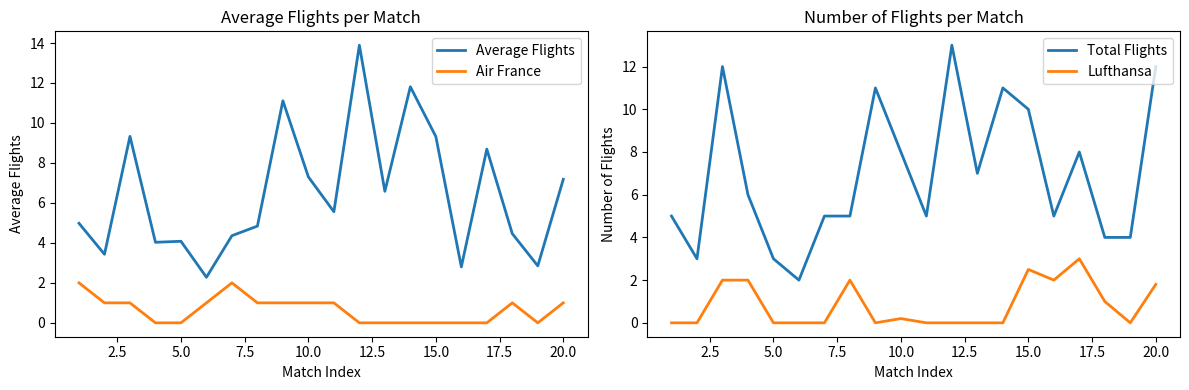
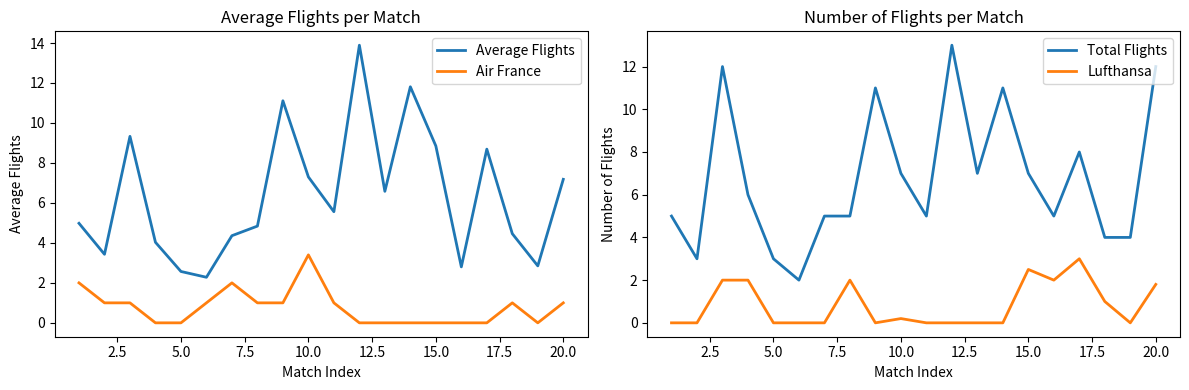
  {
    "Average Flights per Match": {
      "Average Flights": {
-       "5.0": 4.1,
+       "5.0": 2.6,
        "10.0": 7.3,
-       "15.0": 9.3,
+       "15.0": 8.9,
        "20.0": 7.2
      },
      "Air France": {
        "5.0": 0.0,
-       "10.0": 1.0,
+       "10.0": 3.4,
        "15.0": 0.0,
        "20.0": 1.0
      }
    },
    "Number of Flights per Match": {
      "Total Flights": {
        "5.0": 3,
-       "10.0": 8,
-       "15.0": 10
+       "10.0": 7,
+       "15.0": 7
      },
      "Lufthansa": {
        "5.0": 0,
        "10.0": 0.2,
        "15.0": 2.5,
        "20.0": 1.8
      }
    }
  }
